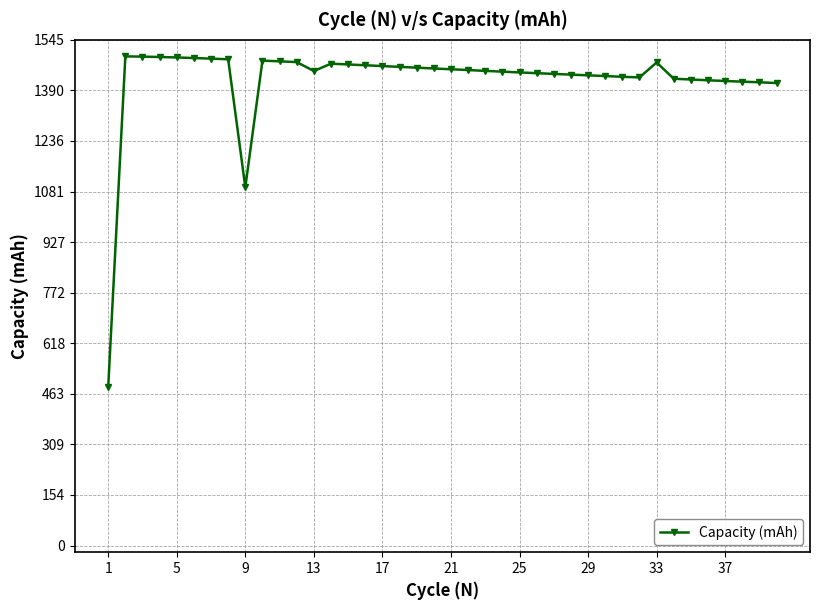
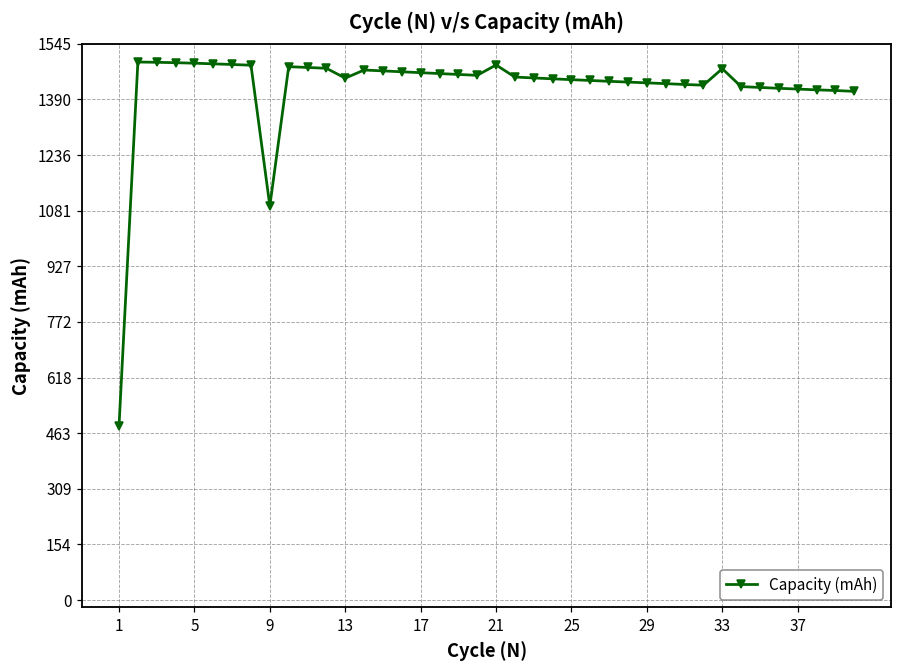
  {
    "1": 480,
    "5": 1490,
    "9": 1090,
    "13": 1450,
    "17": 1460,
-   "21": 1450,
+   "21": 1490,
    "25": 1450,
    "29": 1440,
    "33": 1480,
    "37": 1420
  }
